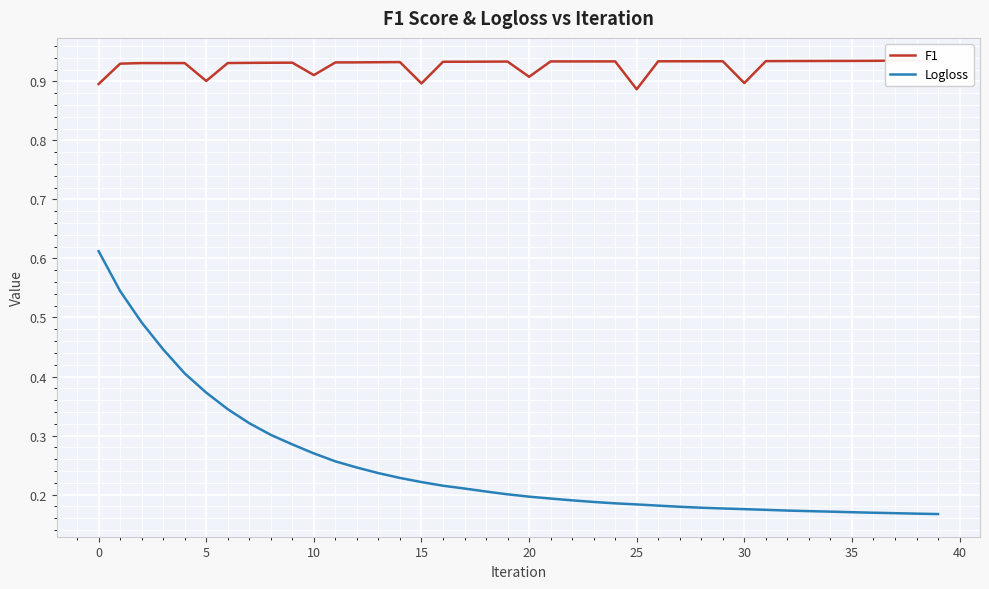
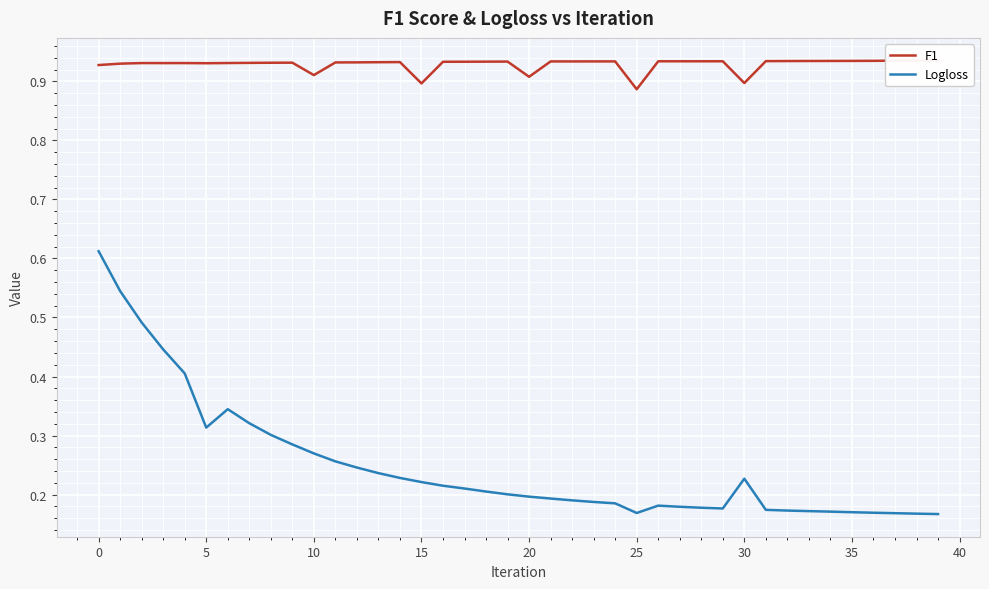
  {
    "F1": {
-     "0": 0.90,
-     "5": 0.90,
+     "0": 0.93,
+     "5": 0.93,
      "10": 0.91,
      "15": 0.90,
      "20": 0.91,
      "25": 0.89,
      "30": 0.90,
      "35": 0.93
    },
    "Logloss": {
      "0": 0.61,
-     "5": 0.37,
+     "5": 0.31,
      "10": 0.27,
      "15": 0.22,
      "20": 0.20,
-     "25": 0.18,
-     "30": 0.18,
+     "25": 0.17,
+     "30": 0.23,
      "35": 0.17
    }
  }
